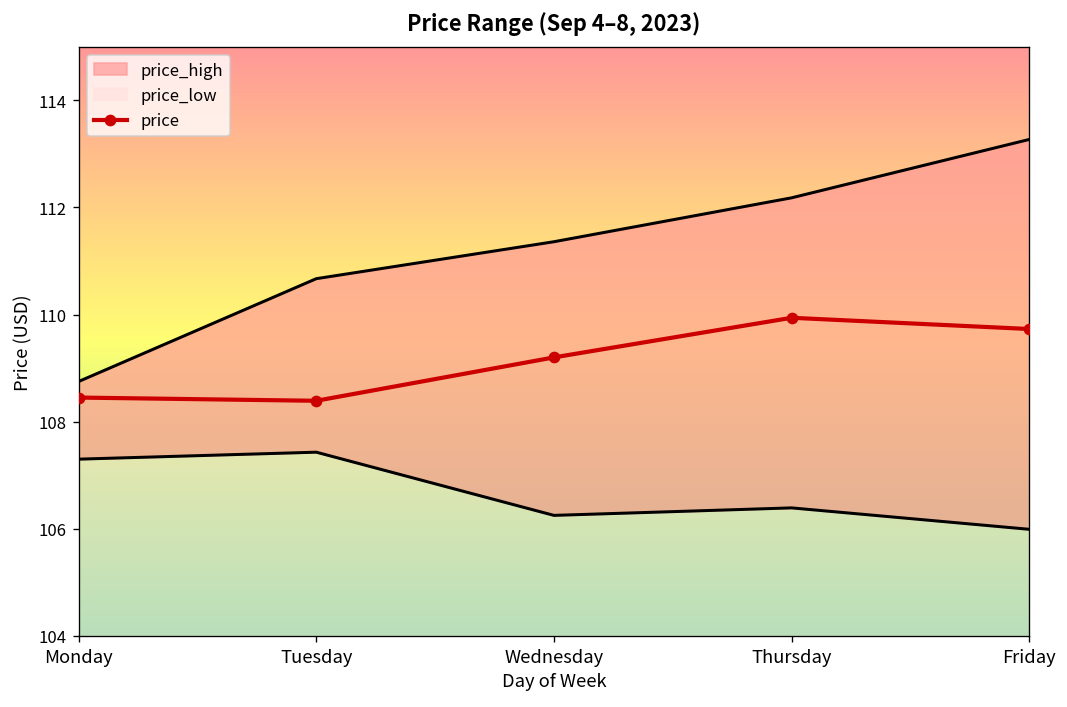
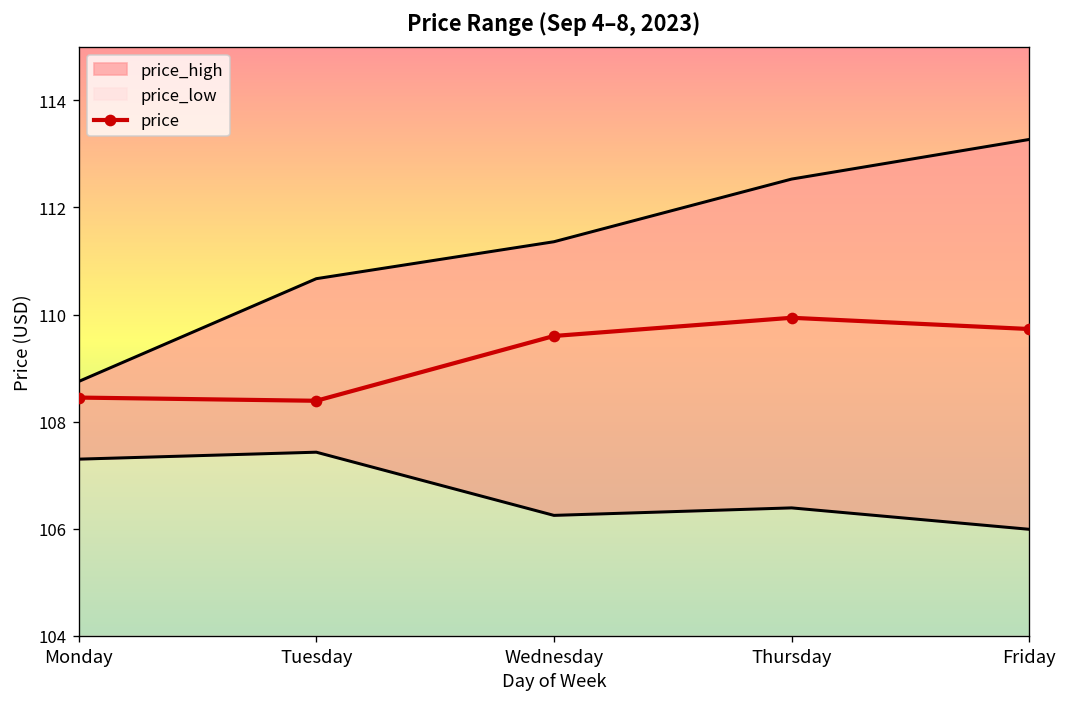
  {
    "price": {
      "Monday": 108.5,
      "Tuesday": 108.4,
-     "Wednesday": 109.2,
+     "Wednesday": 109.6,
      "Thursday": 109.9,
      "Friday": 109.7
    },
    "price_low": {
      "Monday": 107.3,
      "Tuesday": 107.4,
      "Wednesday": 106.3,
      "Thursday": 106.4,
      "Friday": 106.0
    },
    "price_high": {
      "Monday": 108.8,
      "Tuesday": 110.7,
      "Wednesday": 111.4,
-     "Thursday": 112.2,
+     "Thursday": 112.5,
      "Friday": 113.3
    }
  }
